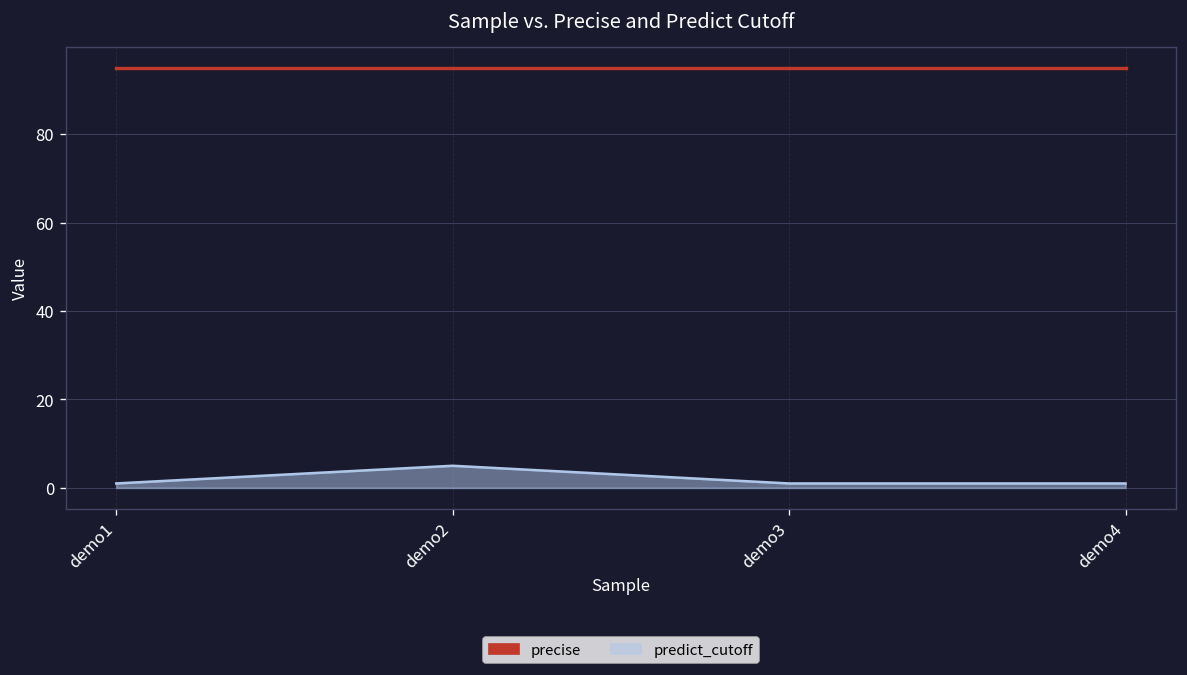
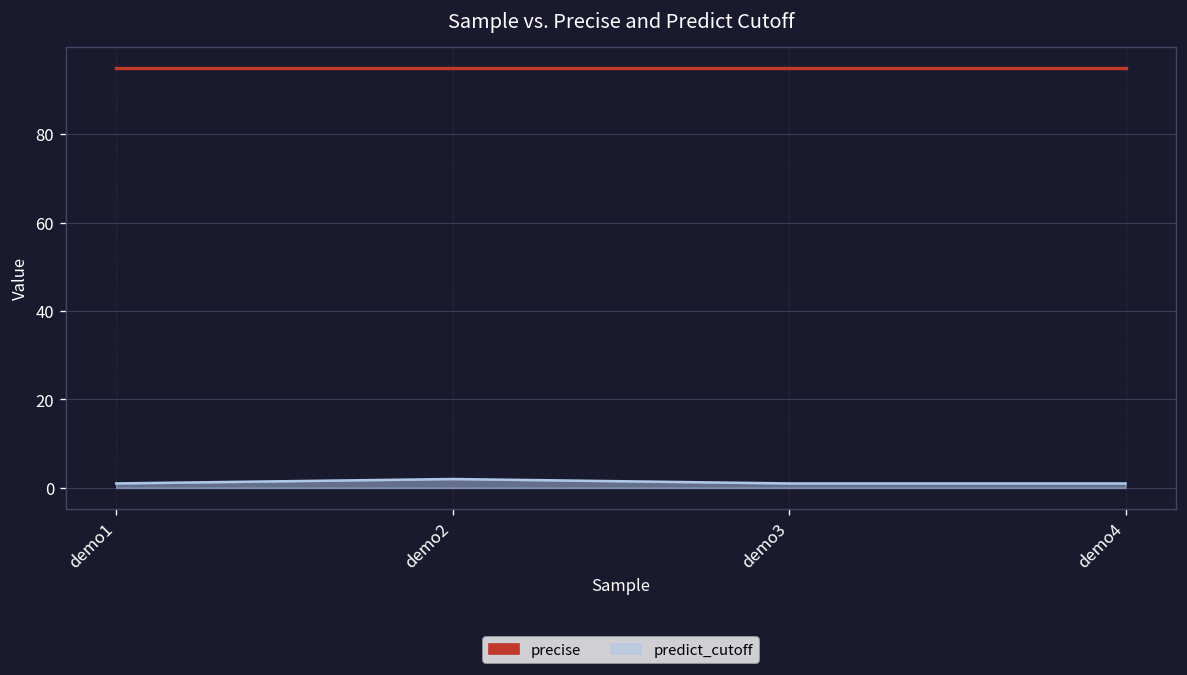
  {
    "precise": {
      "demo1": 95,
      "demo2": 95,
      "demo3": 95,
      "demo4": 95
    },
    "predict_cutoff": {
      "demo1": 1,
-     "demo2": 5,
+     "demo2": 2,
      "demo3": 1,
      "demo4": 1
    }
  }
